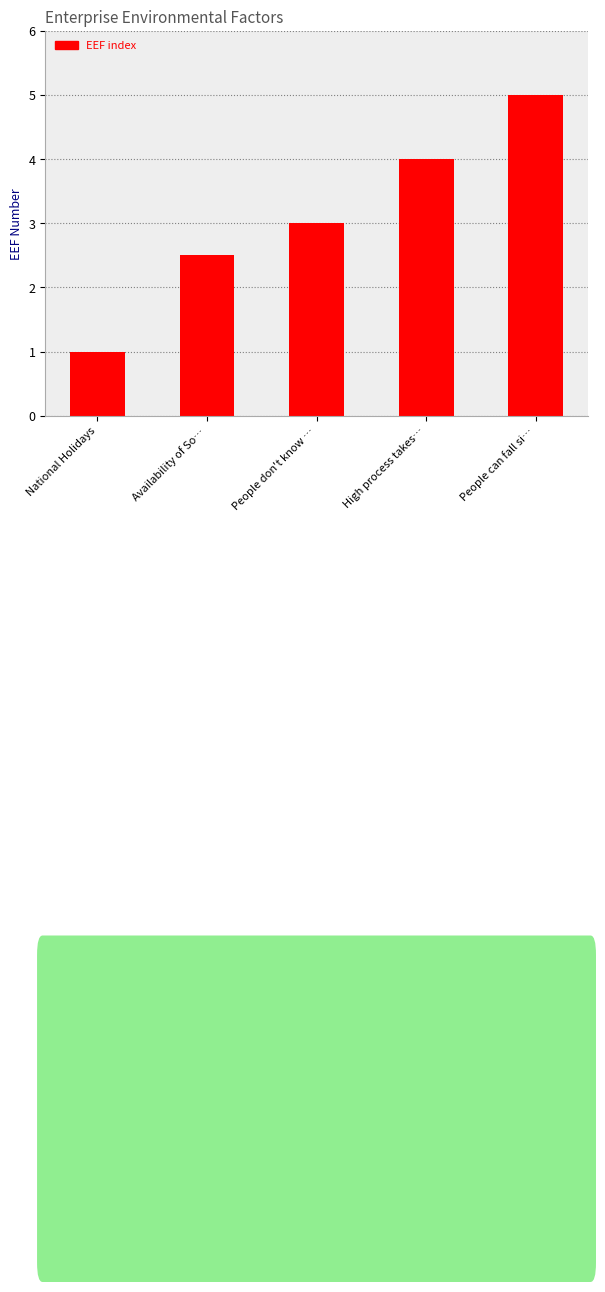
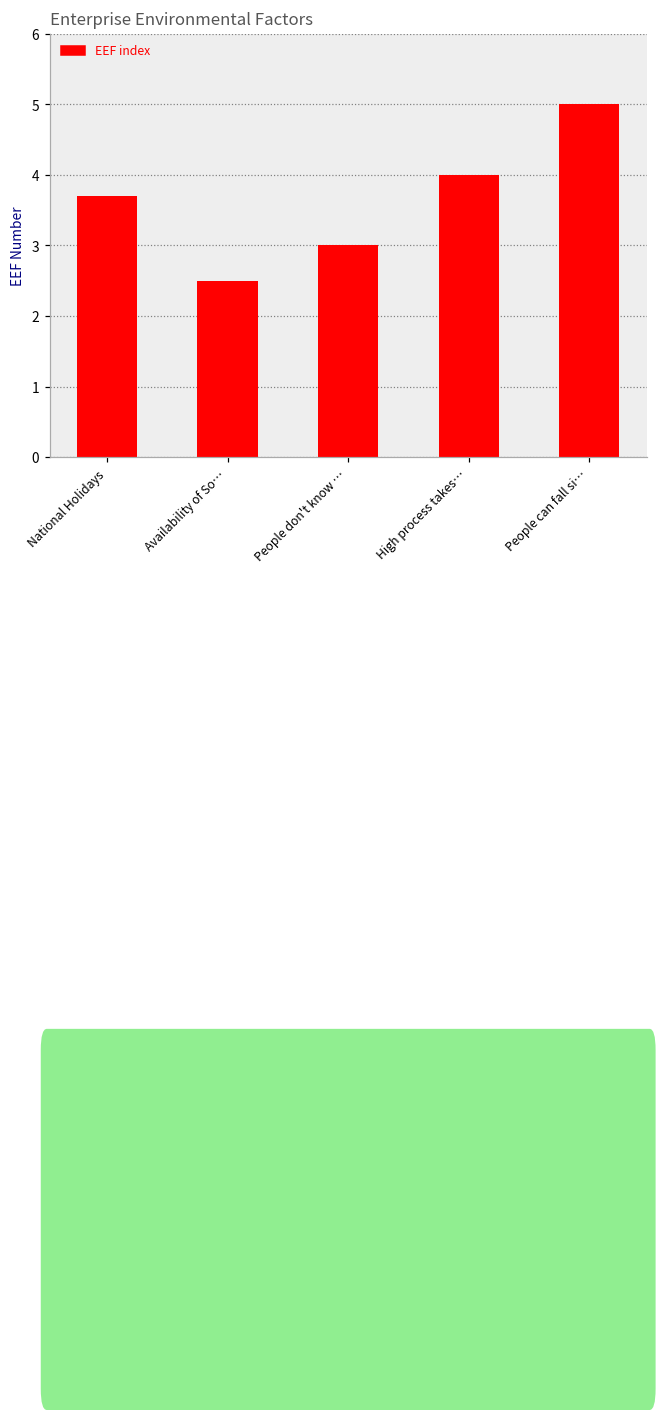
  {
-   "National Holidays": 1.0,
+   "National Holidays": 3.7,
    "Availability of So…": 2.5,
    "People don't know …": 3.0,
    "High process takes…": 4.0,
    "People can fall si…": 5.0
  }
